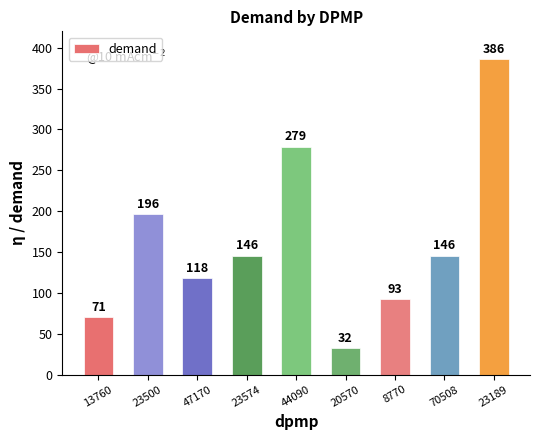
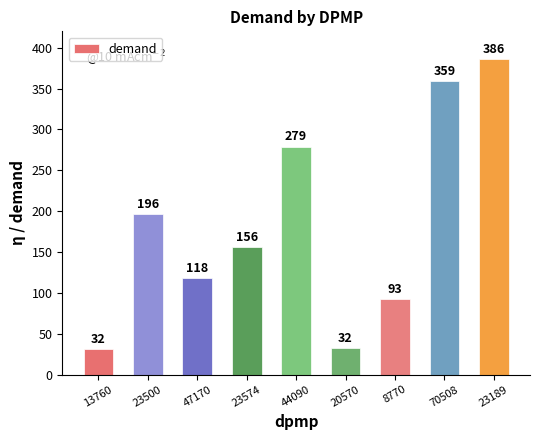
  {
-   "13760": 71,
+   "13760": 32,
    "23500": 196,
    "47170": 118,
-   "23574": 146,
+   "23574": 156,
    "44090": 279,
    "20570": 32,
    "8770": 93,
-   "70508": 146,
+   "70508": 359,
    "23189": 386
  }
